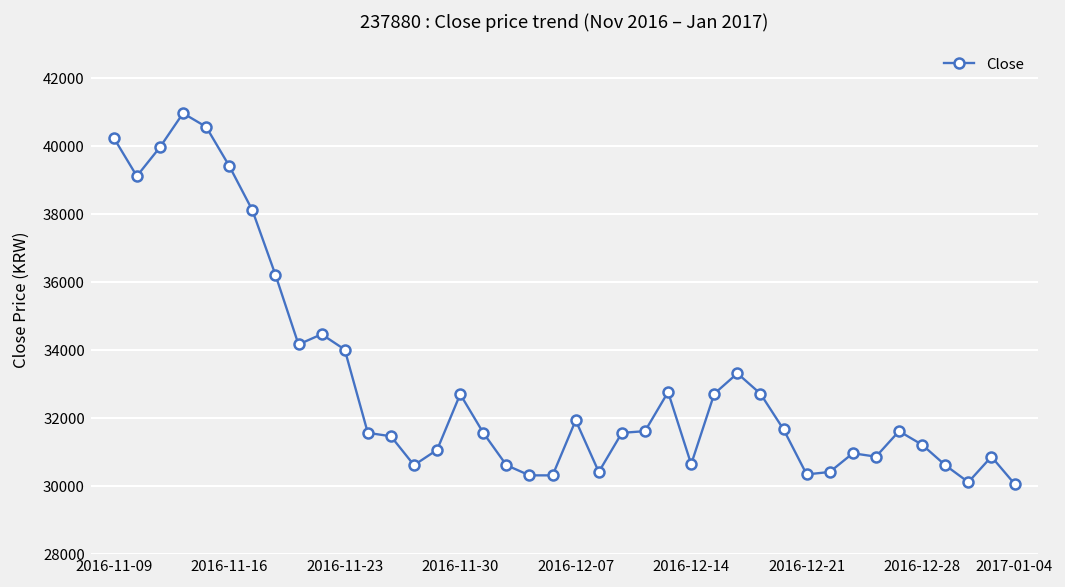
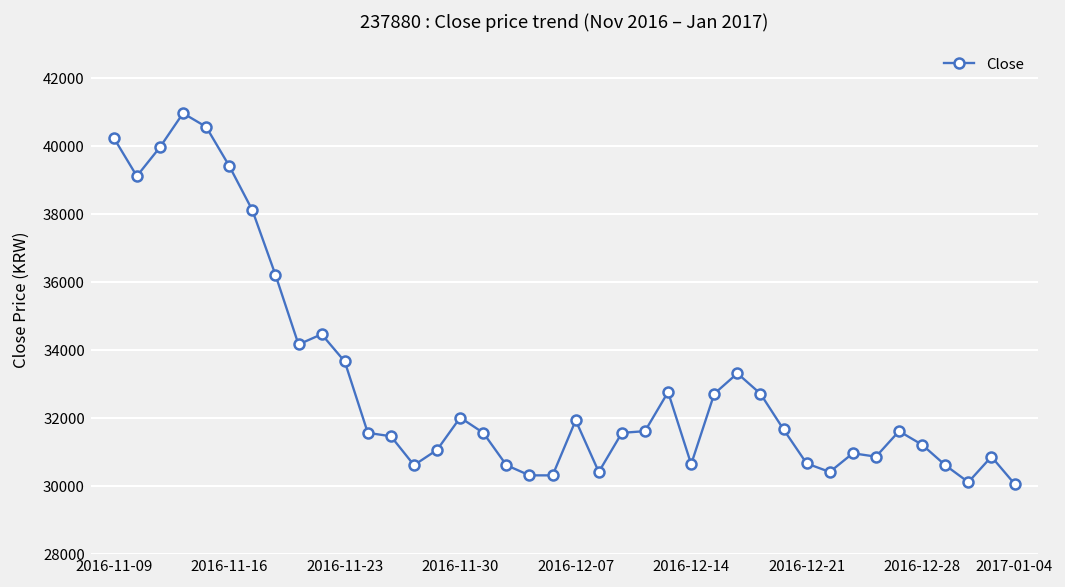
  {
    "2016-11-09": 40200,
    "2016-11-16": 39400,
-   "2016-11-23": 34000,
-   "2016-11-30": 32700,
+   "2016-11-23": 33600,
+   "2016-11-30": 32000,
    "2016-12-07": 31900,
    "2016-12-14": 30600,
-   "2016-12-21": 30300,
+   "2016-12-21": 30700,
    "2016-12-28": 31200,
    "2017-01-04": 30100
  }
